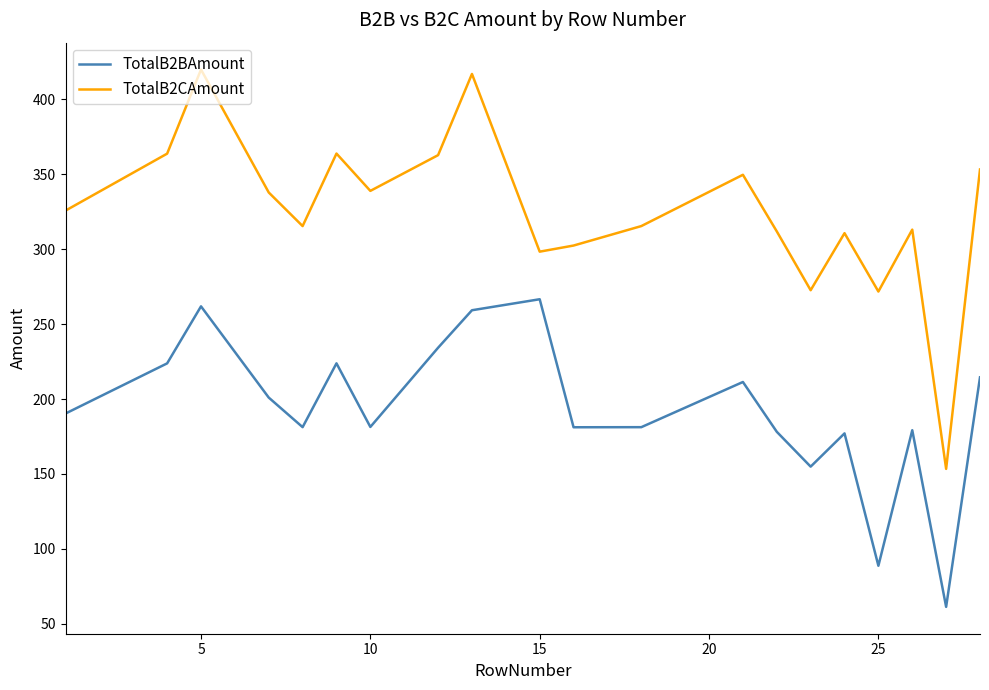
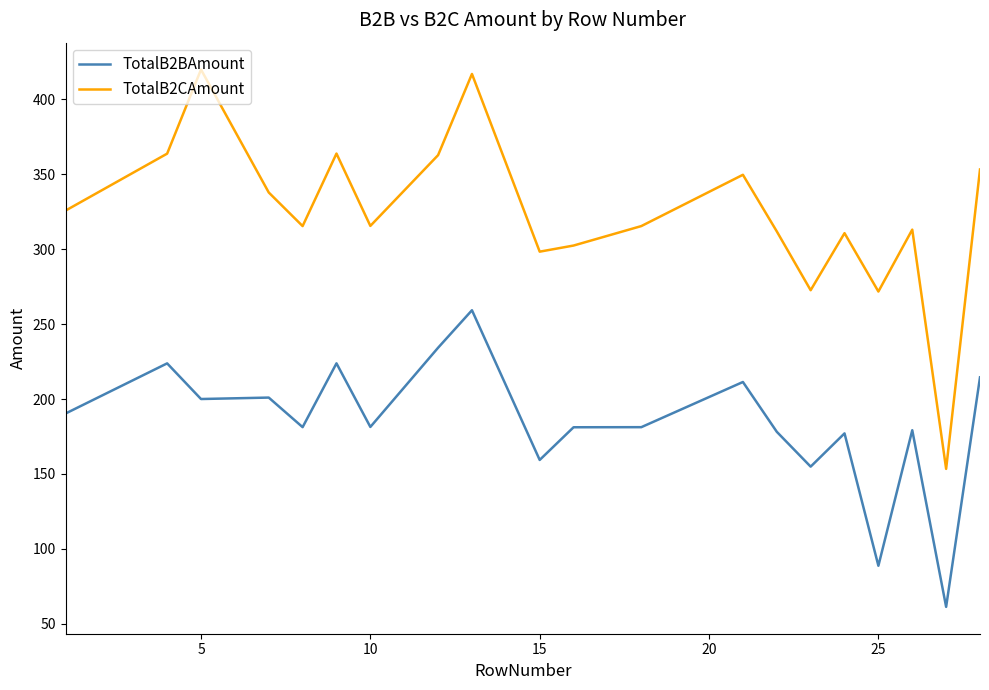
  {
    "TotalB2BAmount": {
-     "5": 262,
+     "5": 200,
      "10": 181,
-     "15": 267,
+     "15": 159,
      "25": 89
    },
    "TotalB2CAmount": {
-     "10": 339,
+     "10": 315,
      "15": 298,
      "25": 272
    }
  }
